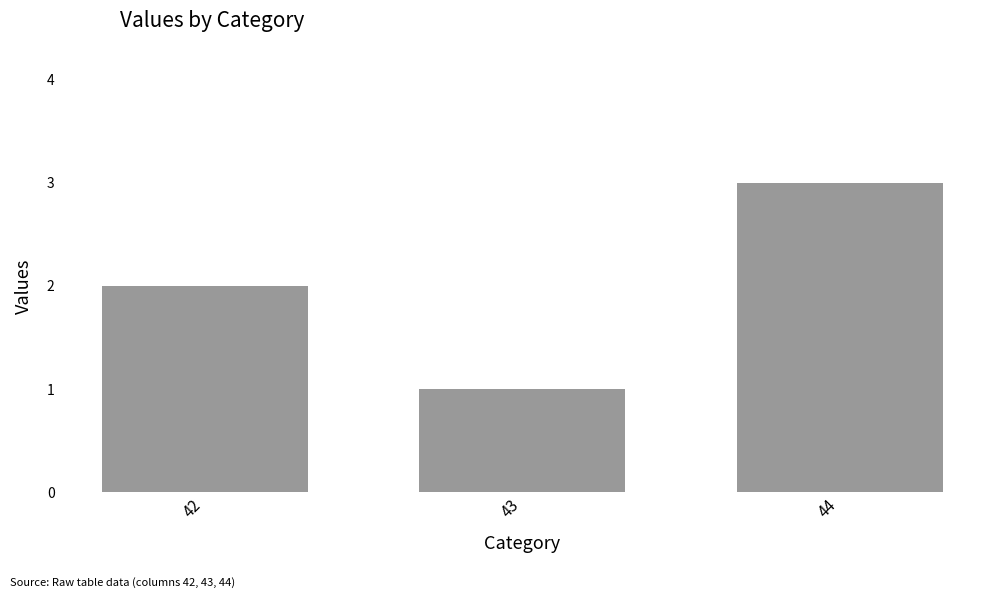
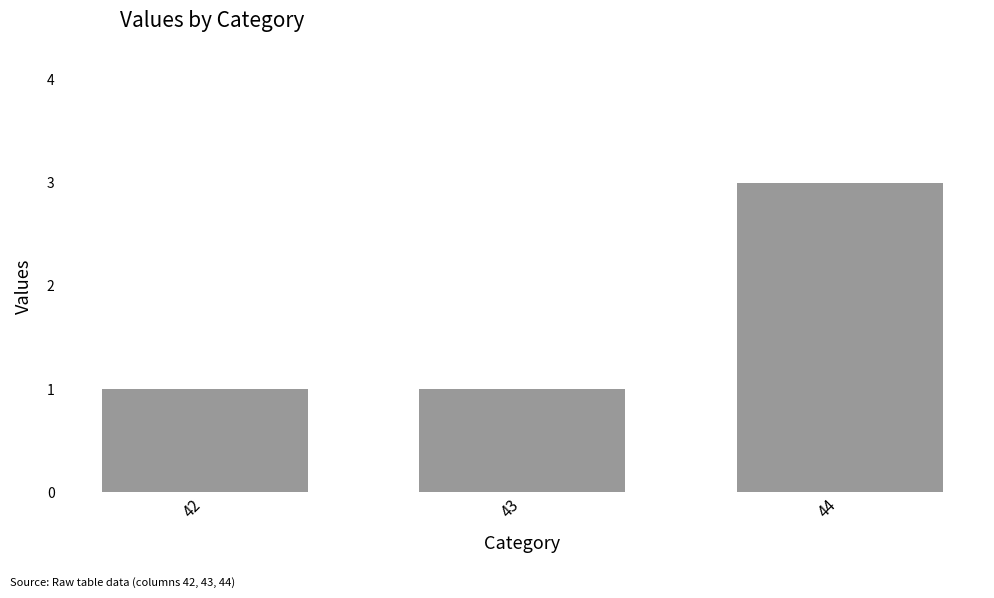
  {
-   "42": 2,
+   "42": 1,
    "43": 1,
    "44": 3
  }
